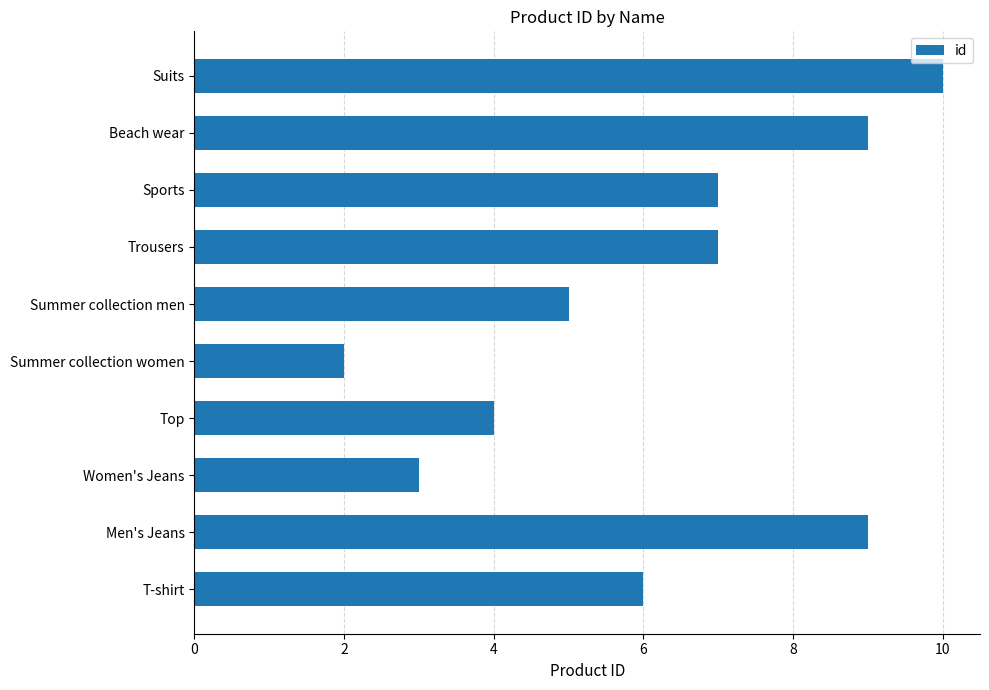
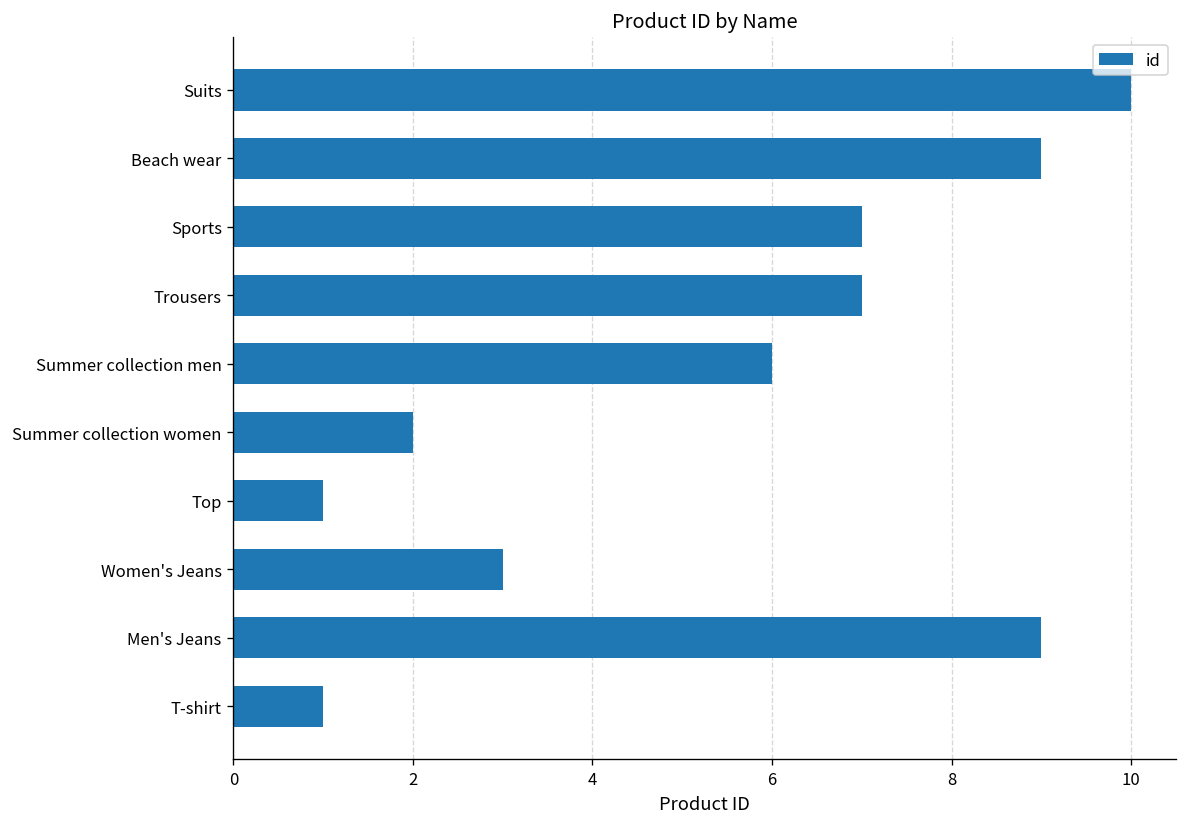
  {
    "Suits": 10,
    "Beach wear": 9,
    "Sports": 7,
    "Trousers": 7,
-   "Summer collection men": 5,
+   "Summer collection men": 6,
    "Summer collection women": 2,
-   "Top": 4,
+   "Top": 1,
    "Women's Jeans": 3,
    "Men's Jeans": 9,
-   "T-shirt": 6
+   "T-shirt": 1
  }
